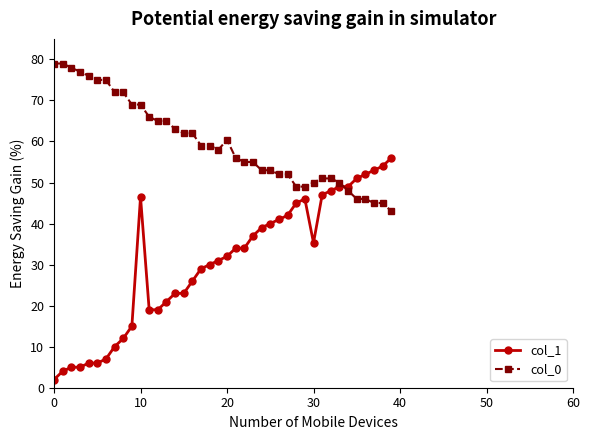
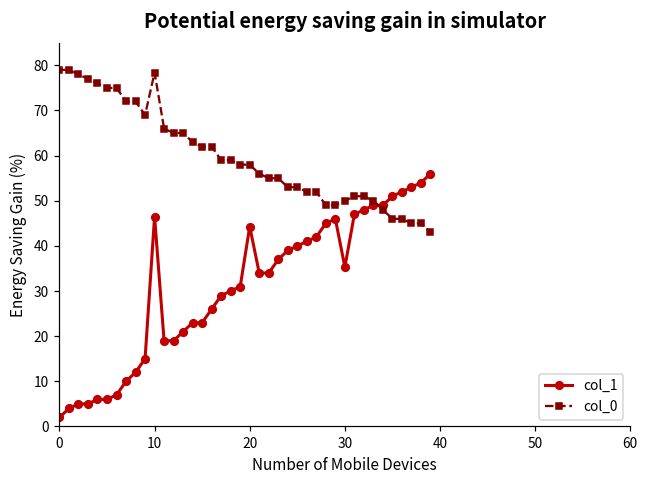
  {
    "col_1": {
      "0": 2,
      "10": 47,
-     "20": 32,
+     "20": 44,
      "30": 35
    },
    "col_0": {
      "0": 79,
-     "10": 69,
-     "20": 60,
+     "10": 78,
+     "20": 58,
      "30": 50
    }
  }
